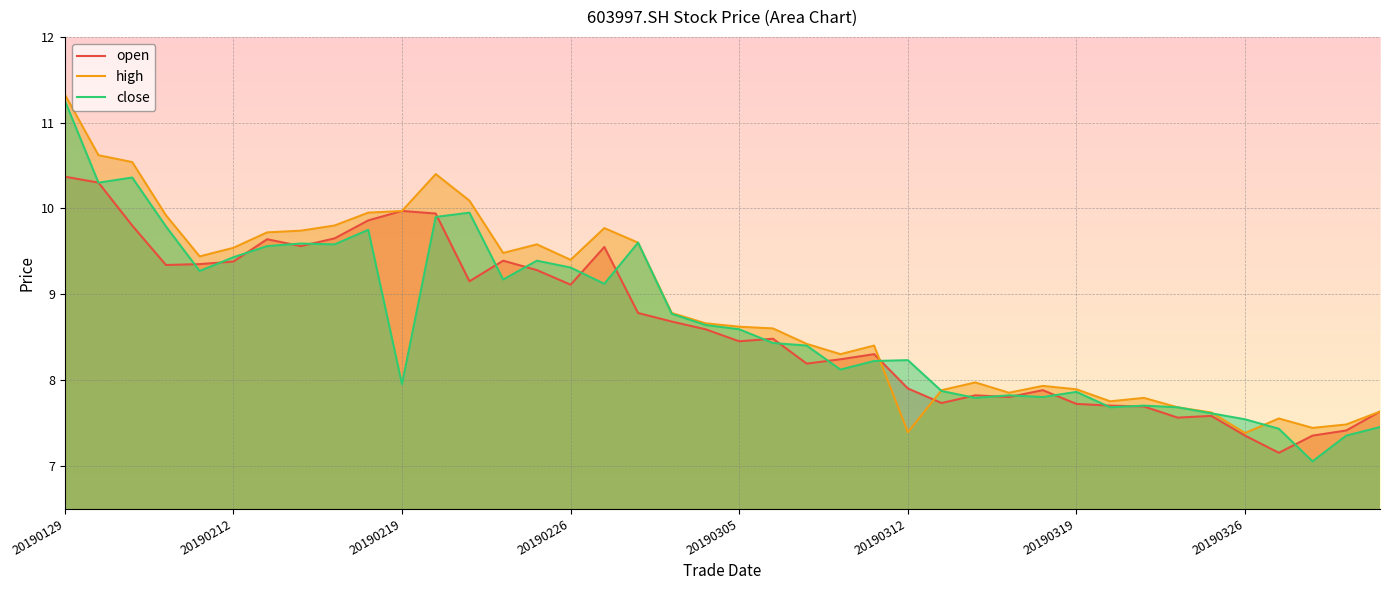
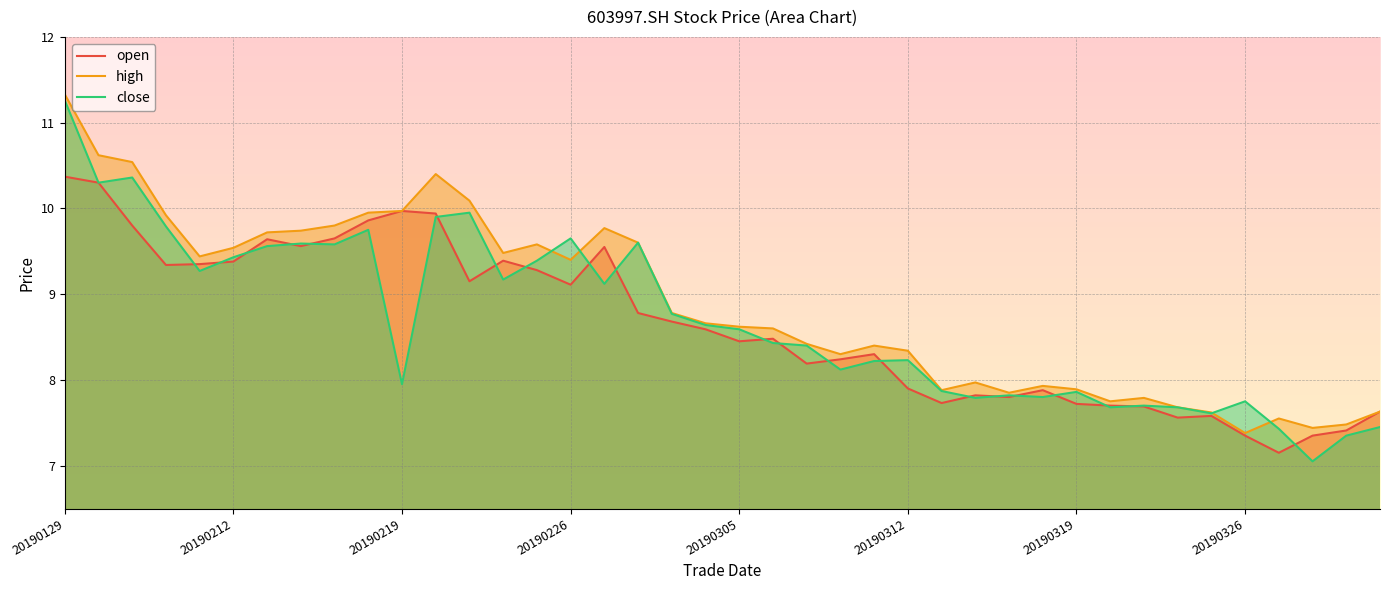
  {
    "open": {
      "20190129": 10.4,
      "20190212": 9.4,
      "20190226": 9.1,
      "20190305": 8.5,
      "20190312": 7.9,
      "20190319": 7.7
    },
    "high": {
      "20190129": 11.3,
      "20190212": 9.5,
      "20190226": 9.4,
      "20190305": 8.6,
-     "20190312": 7.4,
+     "20190312": 8.3,
      "20190319": 7.9
    },
    "close": {
      "20190129": 11.3,
      "20190212": 9.4,
      "20190219": 8.0,
-     "20190226": 9.3,
+     "20190226": 9.7,
      "20190305": 8.6,
      "20190312": 8.2,
      "20190319": 7.9,
-     "20190326": 7.5
+     "20190326": 7.8
    }
  }
